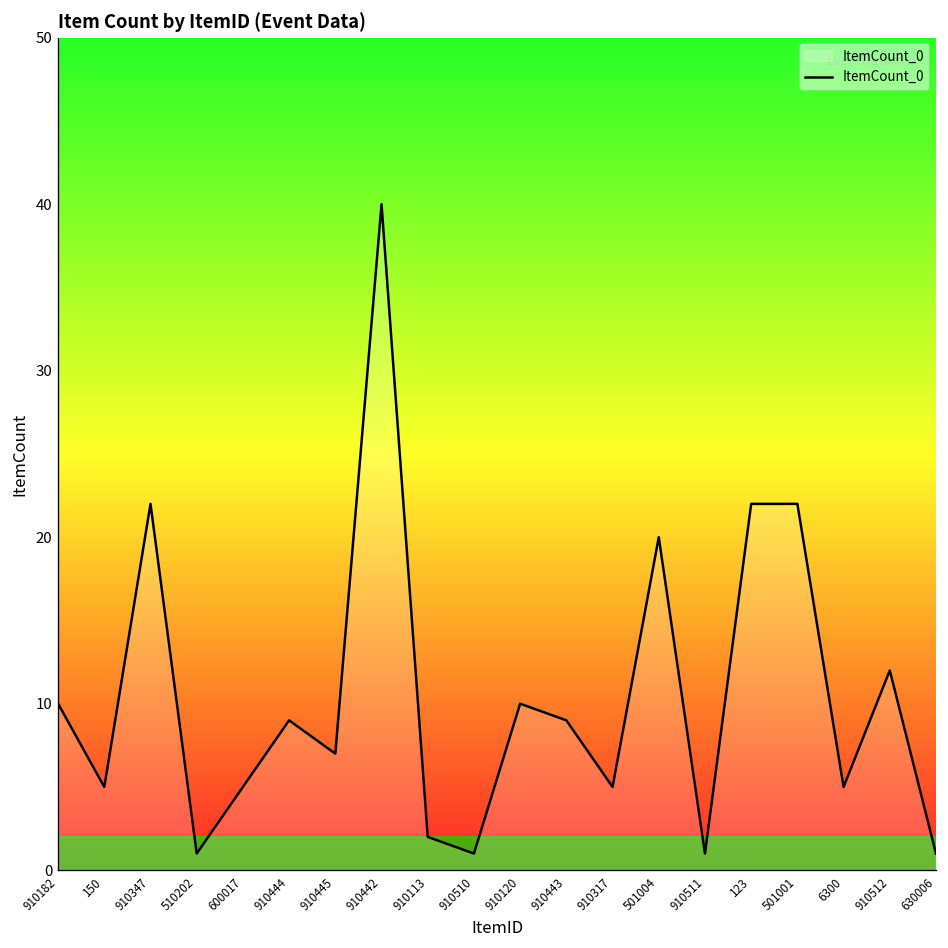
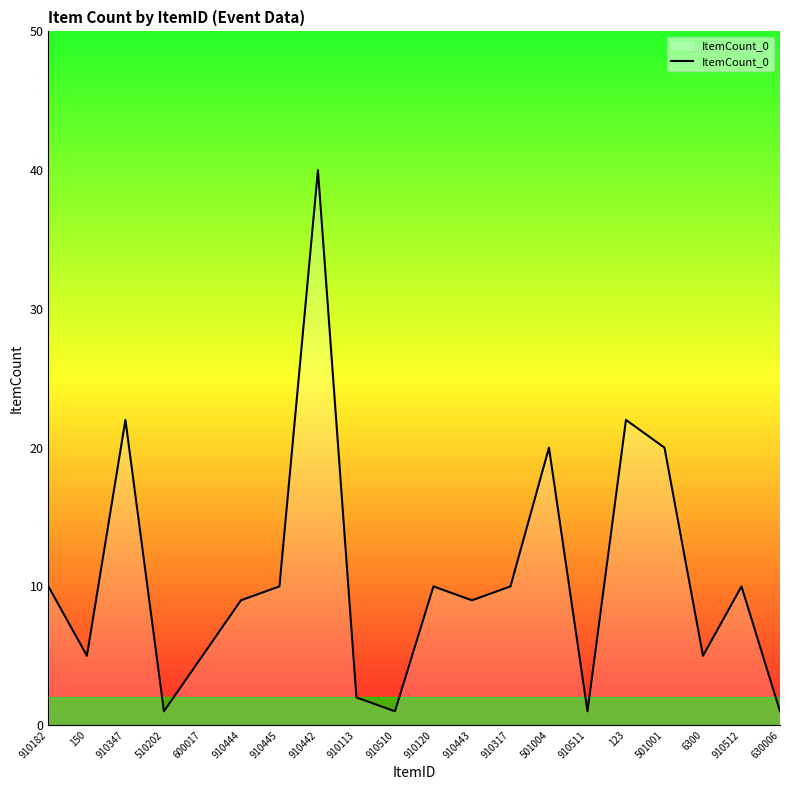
  {
    "910182": 10,
    "150": 5,
    "910347": 22,
    "600017": 5,
    "910444": 9,
-   "910445": 7,
+   "910445": 10,
    "910442": 40,
    "910120": 10,
    "910443": 9,
-   "910317": 5,
+   "910317": 10,
    "501004": 20,
    "123": 22,
-   "501001": 22,
+   "501001": 20,
    "6300": 5,
-   "910512": 12
+   "910512": 10
  }
